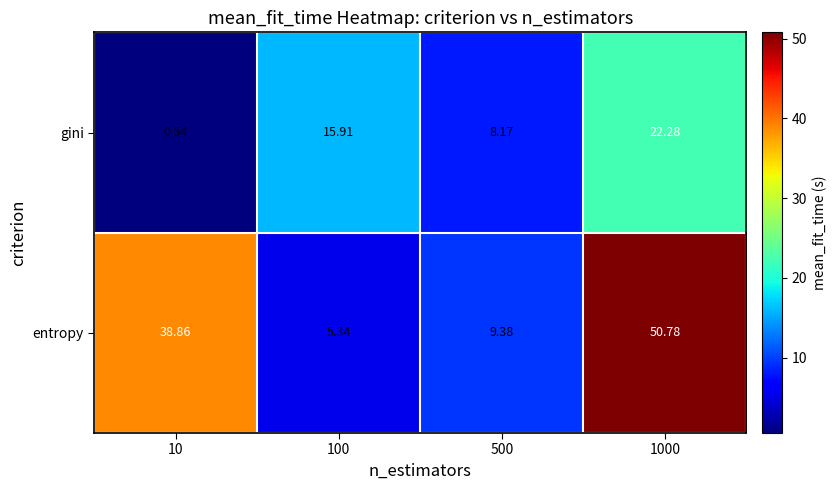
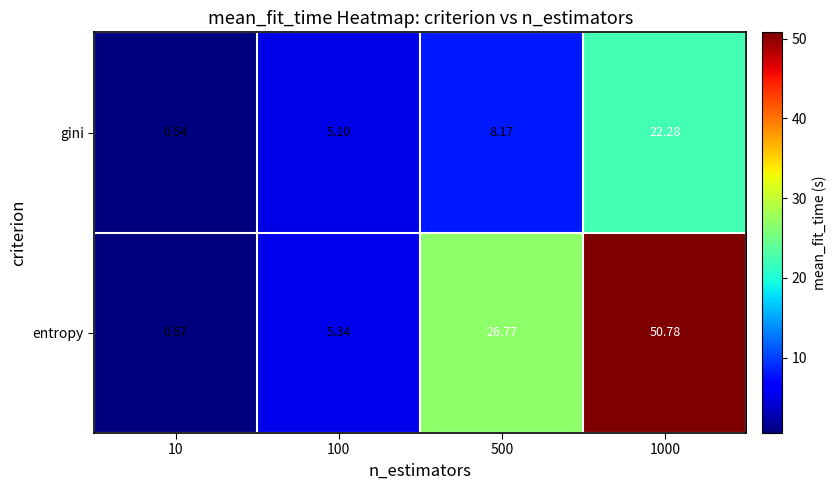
  {
    "gini": {
      "10": 0.54,
-     "100": 15.91,
+     "100": 5.10,
      "500": 8.17,
      "1000": 22.28
    },
    "entropy": {
-     "10": 38.86,
+     "10": 0.57,
      "100": 5.34,
-     "500": 9.38,
+     "500": 26.77,
      "1000": 50.78
    }
  }
